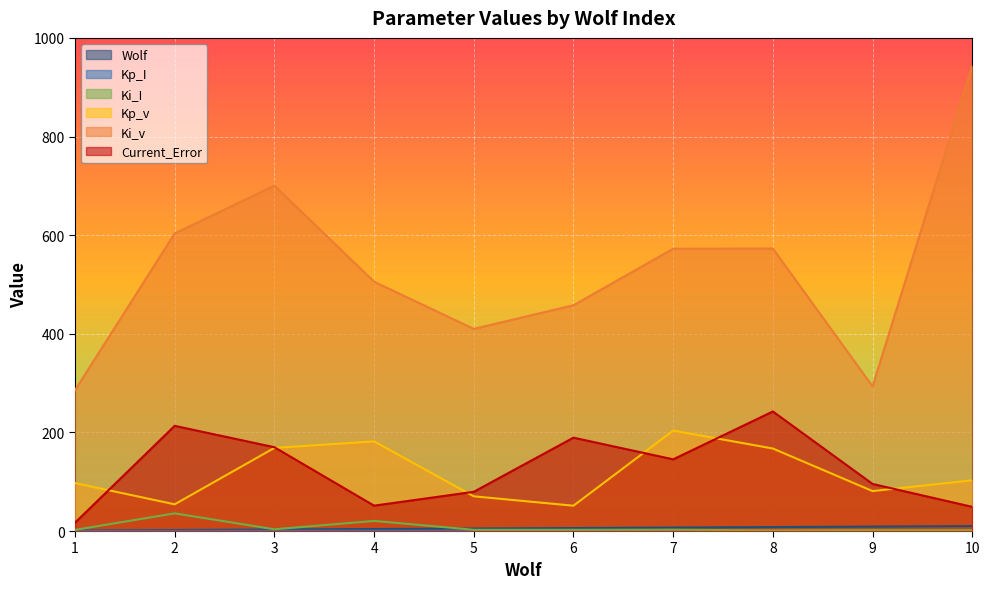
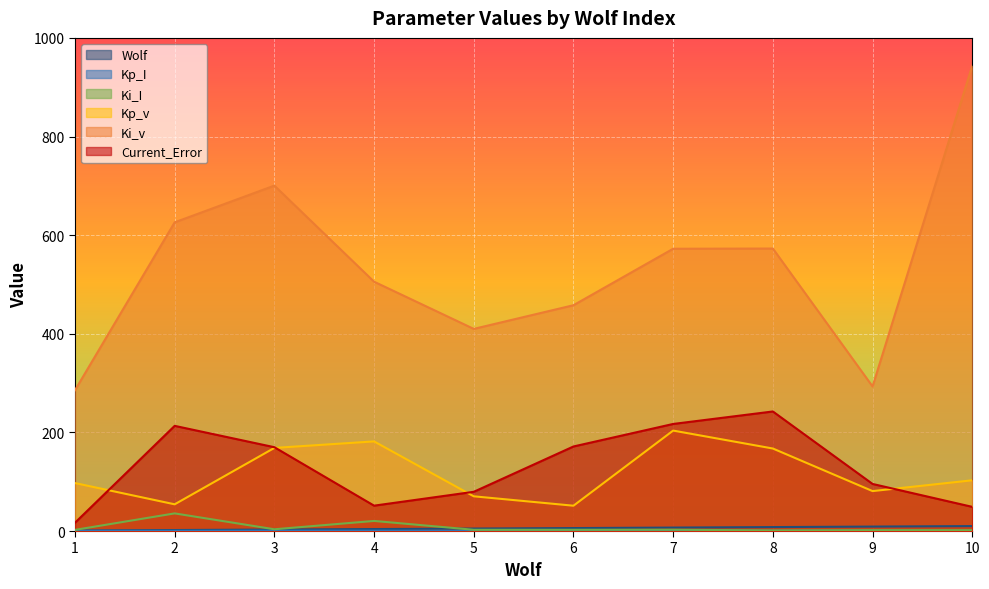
  {
    "Ki_I": {
      "2": 40,
      "4": 20
    },
    "Kp_v": {
      "1": 100,
      "2": 50,
      "4": 180,
      "5": 70,
      "6": 50,
      "7": 200,
      "8": 170,
      "9": 80,
      "10": 100
    },
    "Ki_v": {
      "1": 290,
-     "2": 600,
+     "2": 630,
      "3": 700,
      "4": 510,
      "5": 410,
      "6": 460,
      "7": 570,
      "8": 570,
      "9": 290,
      "10": 940
    },
    "Current_Error": {
      "1": 20,
      "2": 210,
      "4": 50,
      "5": 80,
-     "6": 190,
-     "7": 150,
+     "6": 170,
+     "7": 220,
      "8": 240,
      "9": 100,
      "10": 50
    }
  }
